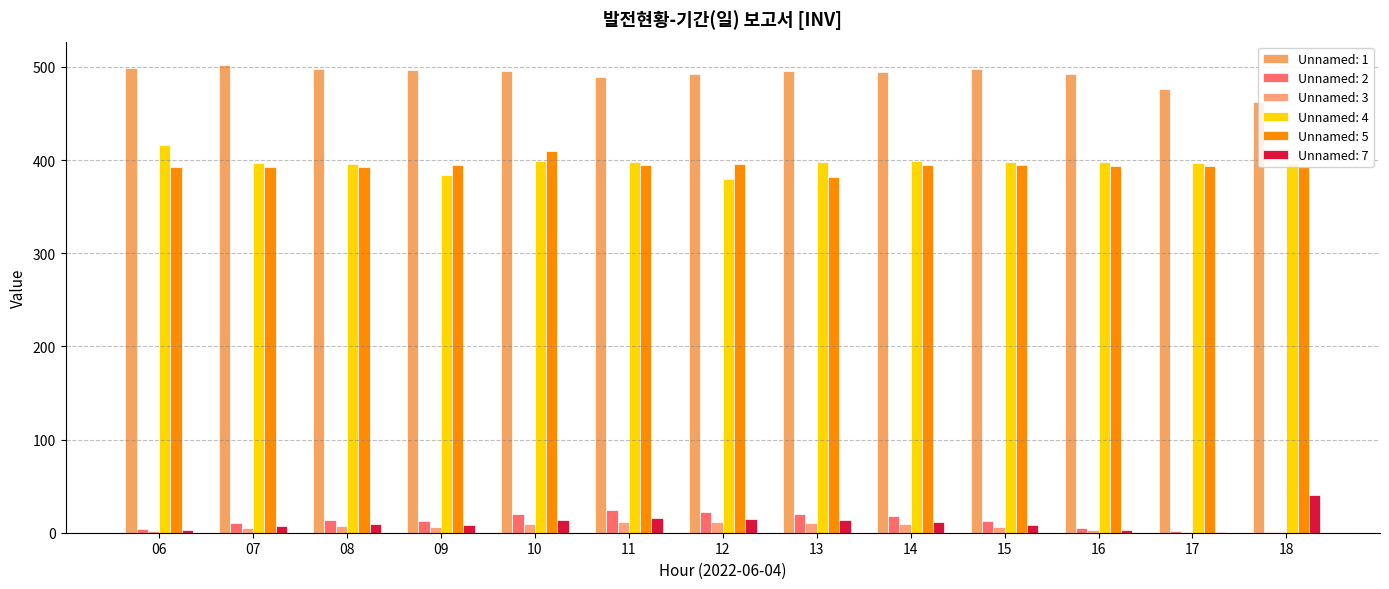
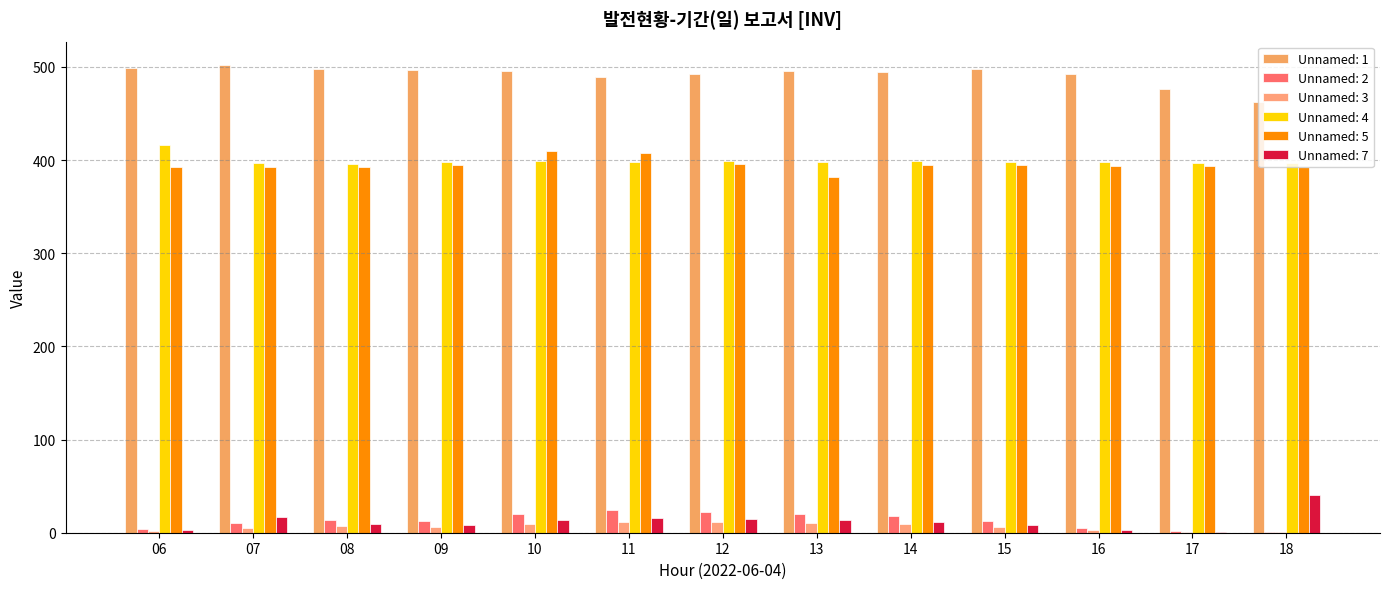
  {
    "Unnamed: 4": {
      "06": 420,
      "07": 400,
      "08": 400,
-     "09": 380,
+     "09": 400,
      "10": 400,
      "11": 400,
-     "12": 380,
+     "12": 400,
      "13": 400,
      "14": 400,
      "15": 400,
      "16": 400,
      "17": 400
    },
    "Unnamed: 5": {
      "06": 390,
      "07": 390,
      "08": 390,
      "09": 390,
      "10": 410,
-     "11": 390,
+     "11": 410,
      "12": 400,
      "13": 380,
      "14": 400,
      "15": 390,
      "16": 390,
      "17": 390
    },
    "Unnamed: 7": {
-     "07": 10,
+     "07": 20,
      "08": 10,
      "09": 10,
      "10": 10,
      "11": 20,
      "12": 10,
      "13": 10,
      "14": 10,
      "15": 10,
      "16": 0,
      "18": 40
    }
  }
